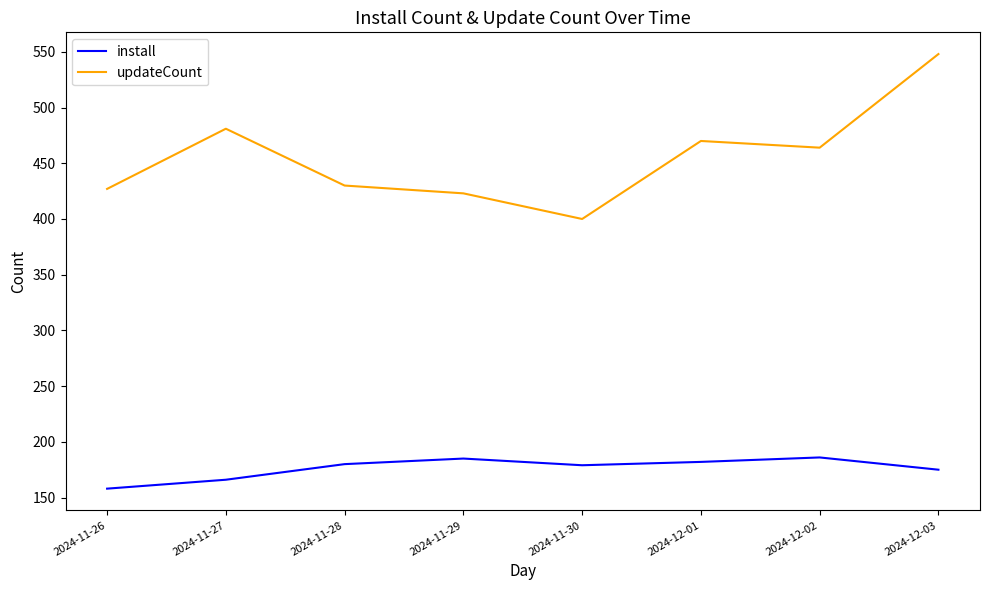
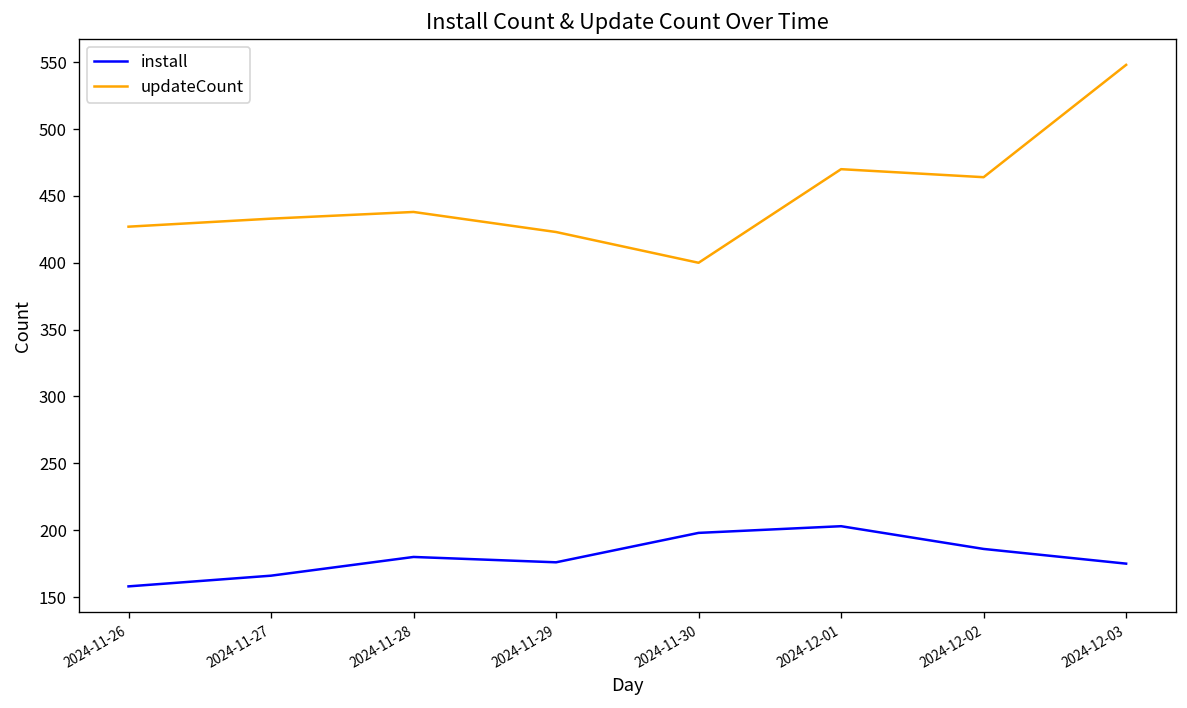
  {
    "install": {
      "2024-11-26": 158,
      "2024-11-27": 166,
      "2024-11-28": 180,
-     "2024-11-29": 185,
-     "2024-11-30": 179,
-     "2024-12-01": 182,
+     "2024-11-29": 176,
+     "2024-11-30": 198,
+     "2024-12-01": 203,
      "2024-12-02": 186,
      "2024-12-03": 175
    },
    "updateCount": {
      "2024-11-26": 427,
-     "2024-11-27": 481,
-     "2024-11-28": 430,
+     "2024-11-27": 433,
+     "2024-11-28": 438,
      "2024-11-29": 423,
      "2024-11-30": 400,
      "2024-12-01": 470,
      "2024-12-02": 464,
      "2024-12-03": 548
    }
  }
